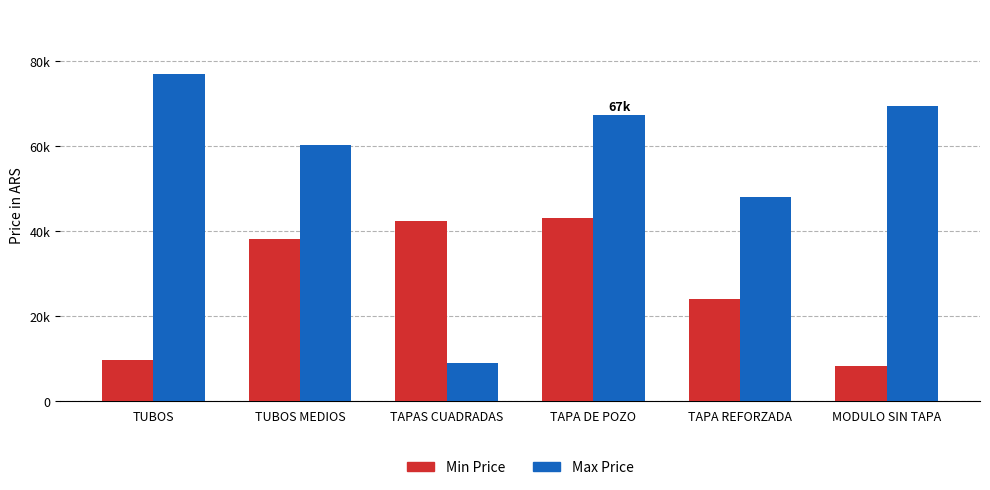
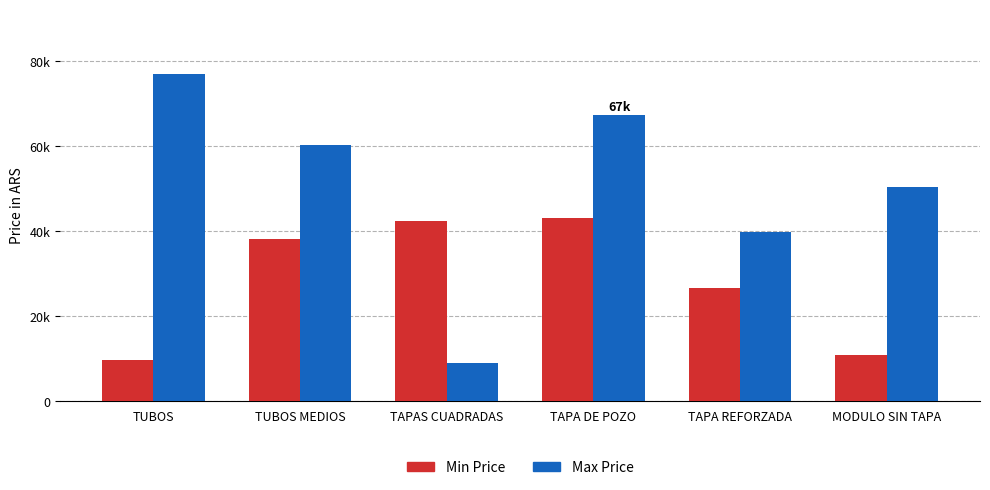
  {
    "Min Price": {
      "TUBOS": 10000,
      "TUBOS MEDIOS": 38000,
      "TAPAS CUADRADAS": 42000,
      "TAPA DE POZO": 43000,
-     "TAPA REFORZADA": 24000,
-     "MODULO SIN TAPA": 8000
+     "TAPA REFORZADA": 27000,
+     "MODULO SIN TAPA": 11000
    },
    "Max Price": {
      "TUBOS": 77000,
      "TUBOS MEDIOS": 60000,
      "TAPAS CUADRADAS": 9000,
-     "TAPA REFORZADA": 48000,
-     "MODULO SIN TAPA": 69000
+     "TAPA REFORZADA": 40000,
+     "MODULO SIN TAPA": 50000
    }
  }
